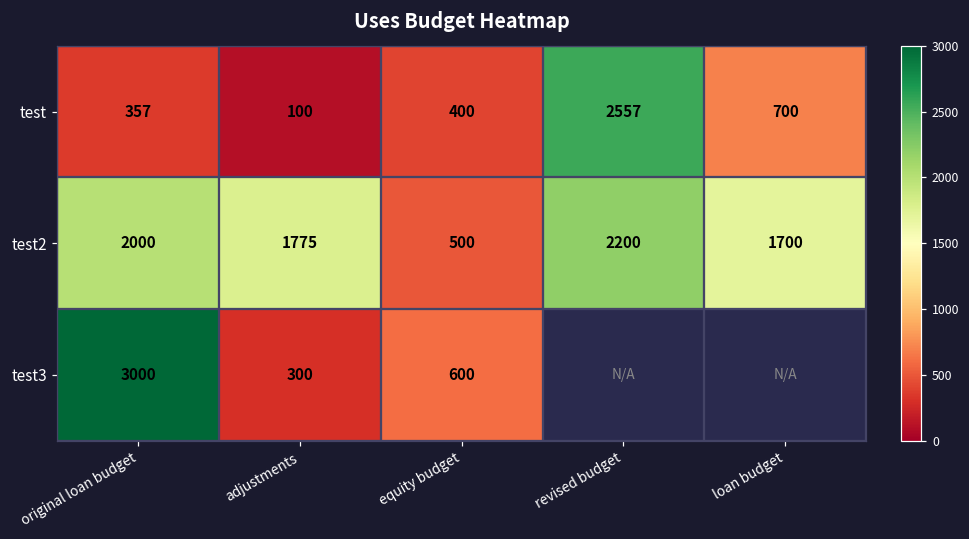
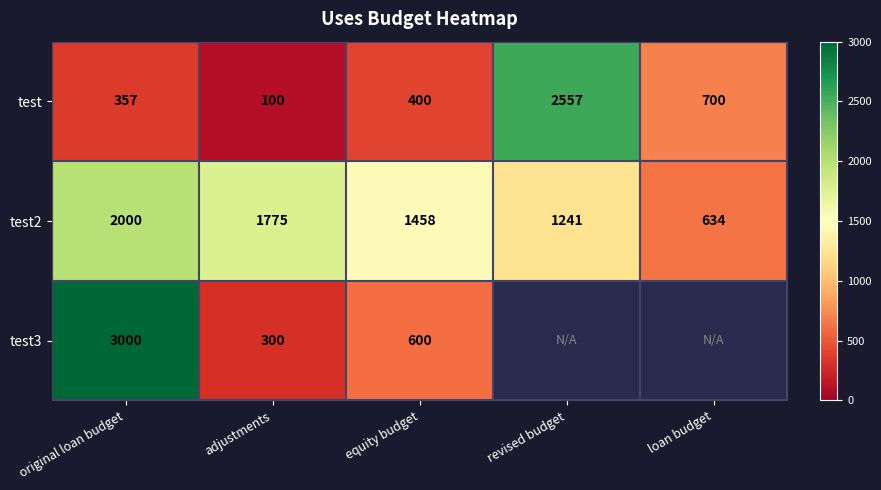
  {
    "test": {
      "original loan budget": 357,
      "adjustments": 100,
      "equity budget": 400,
      "revised budget": 2557,
      "loan budget": 700
    },
    "test2": {
      "original loan budget": 2000,
      "adjustments": 1775,
-     "equity budget": 500,
-     "revised budget": 2200,
-     "loan budget": 1700
+     "equity budget": 1458,
+     "revised budget": 1241,
+     "loan budget": 634
    },
    "test3": {
      "original loan budget": 3000,
      "adjustments": 300,
      "equity budget": 600
    }
  }
